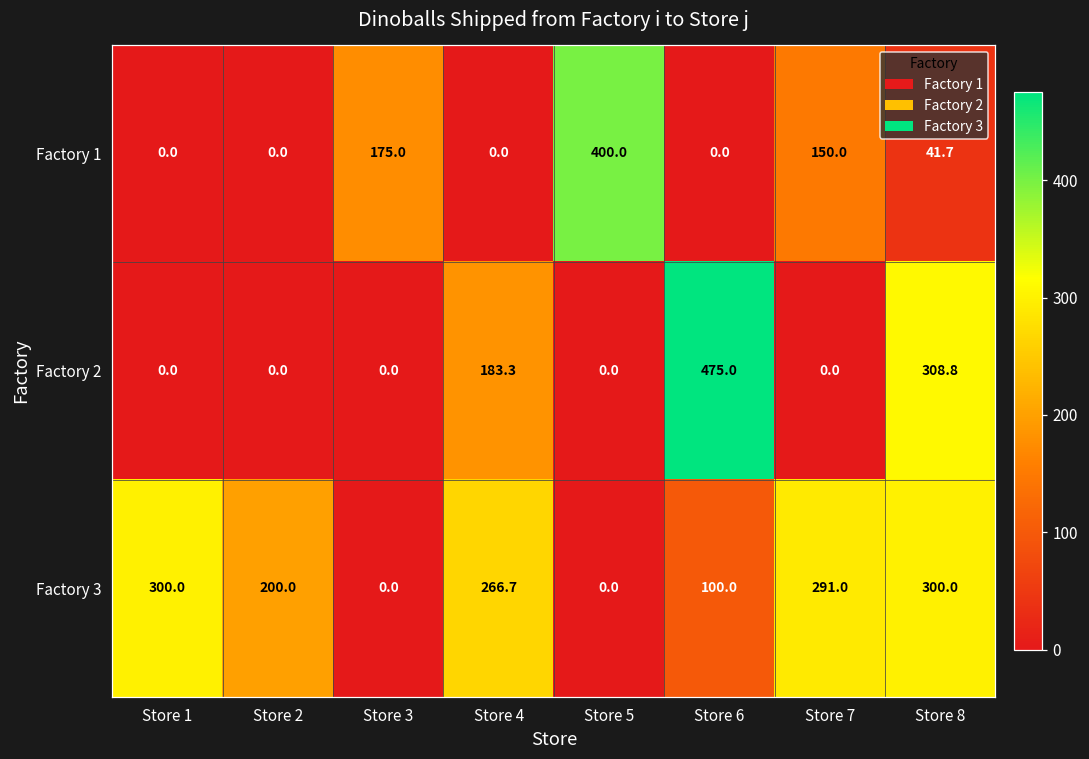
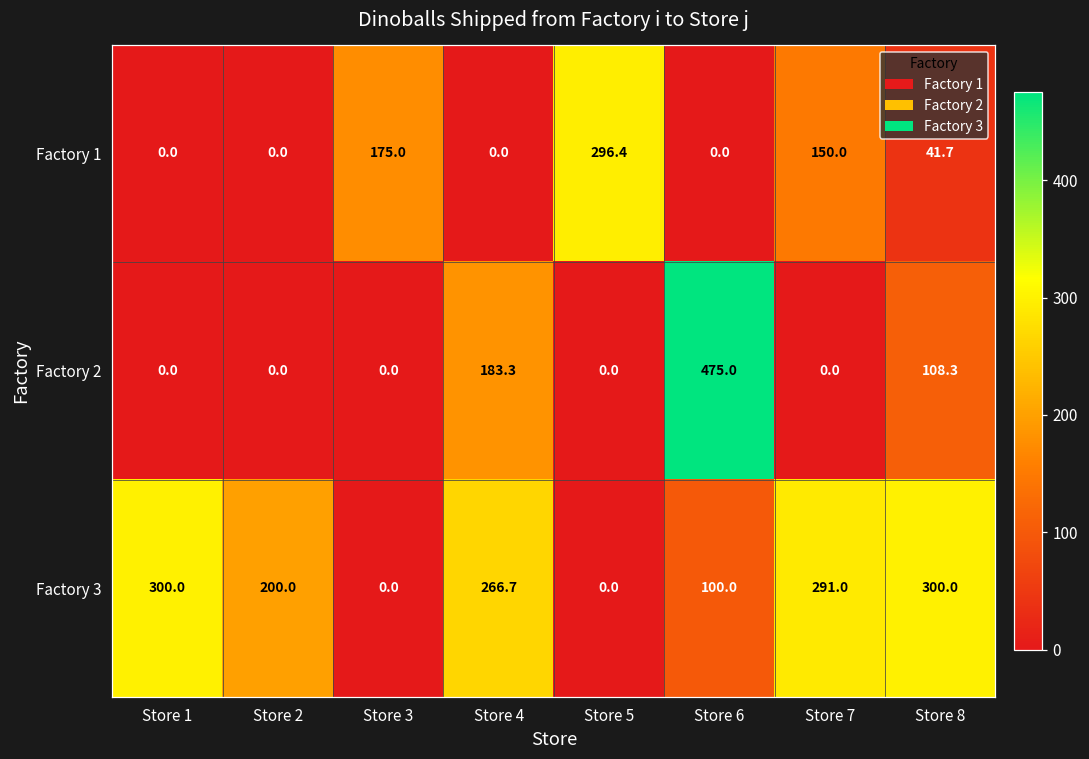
  {
    "Factory 1": {
      "Store 1": 0.0,
      "Store 2": 0.0,
      "Store 3": 175.0,
      "Store 4": 0.0,
-     "Store 5": 400.0,
+     "Store 5": 296.4,
      "Store 6": 0.0,
      "Store 7": 150.0,
      "Store 8": 41.7
    },
    "Factory 2": {
      "Store 1": 0.0,
      "Store 2": 0.0,
      "Store 3": 0.0,
      "Store 4": 183.3,
      "Store 5": 0.0,
      "Store 6": 475.0,
      "Store 7": 0.0,
-     "Store 8": 308.8
+     "Store 8": 108.3
    },
    "Factory 3": {
      "Store 1": 300.0,
      "Store 2": 200.0,
      "Store 3": 0.0,
      "Store 4": 266.7,
      "Store 5": 0.0,
      "Store 6": 100.0,
      "Store 7": 291.0,
      "Store 8": 300.0
    }
  }
